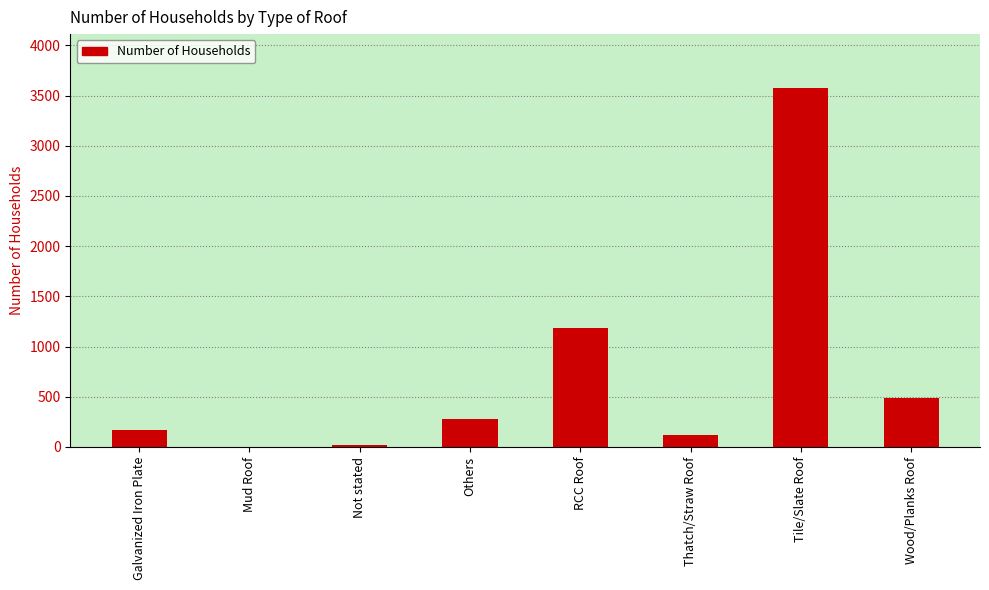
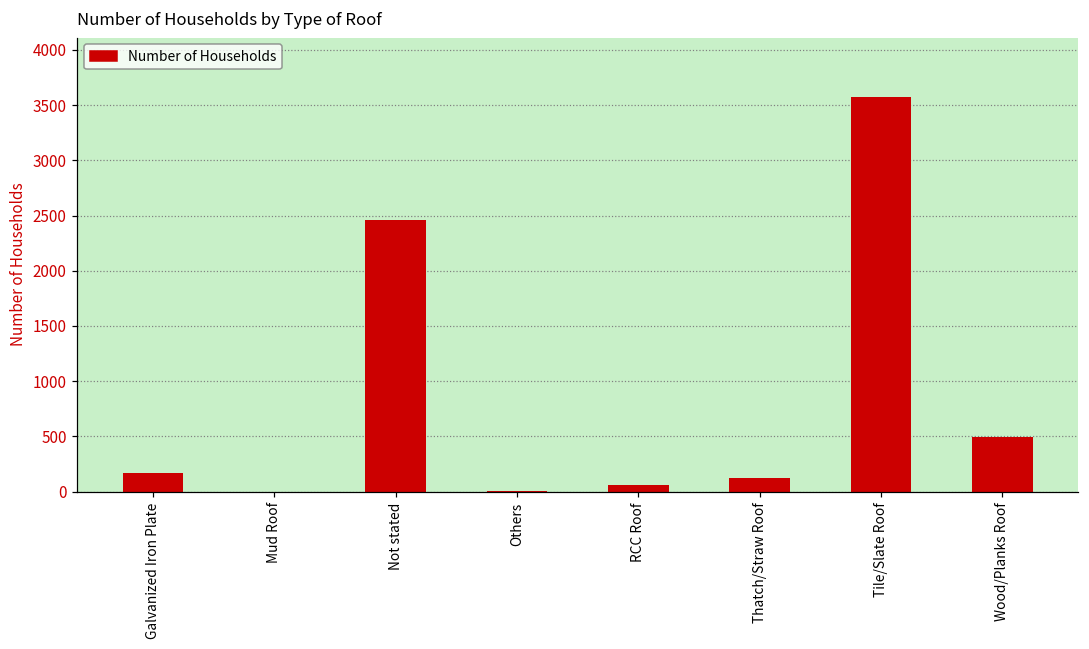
  {
    "Galvanized Iron Plate": 170,
    "Mud Roof": 0,
-   "Not stated": 20,
-   "Others": 280,
-   "RCC Roof": 1180,
+   "Not stated": 2460,
+   "Others": 0,
+   "RCC Roof": 60,
    "Thatch/Straw Roof": 120,
    "Tile/Slate Roof": 3580,
    "Wood/Planks Roof": 490
  }
